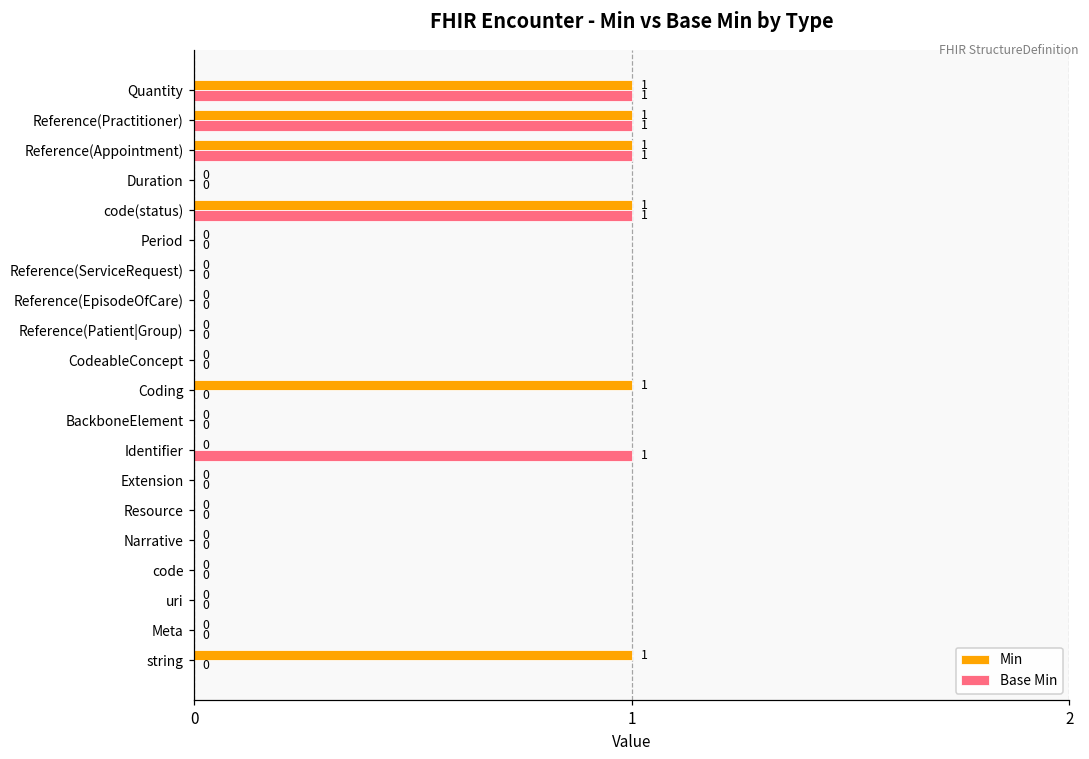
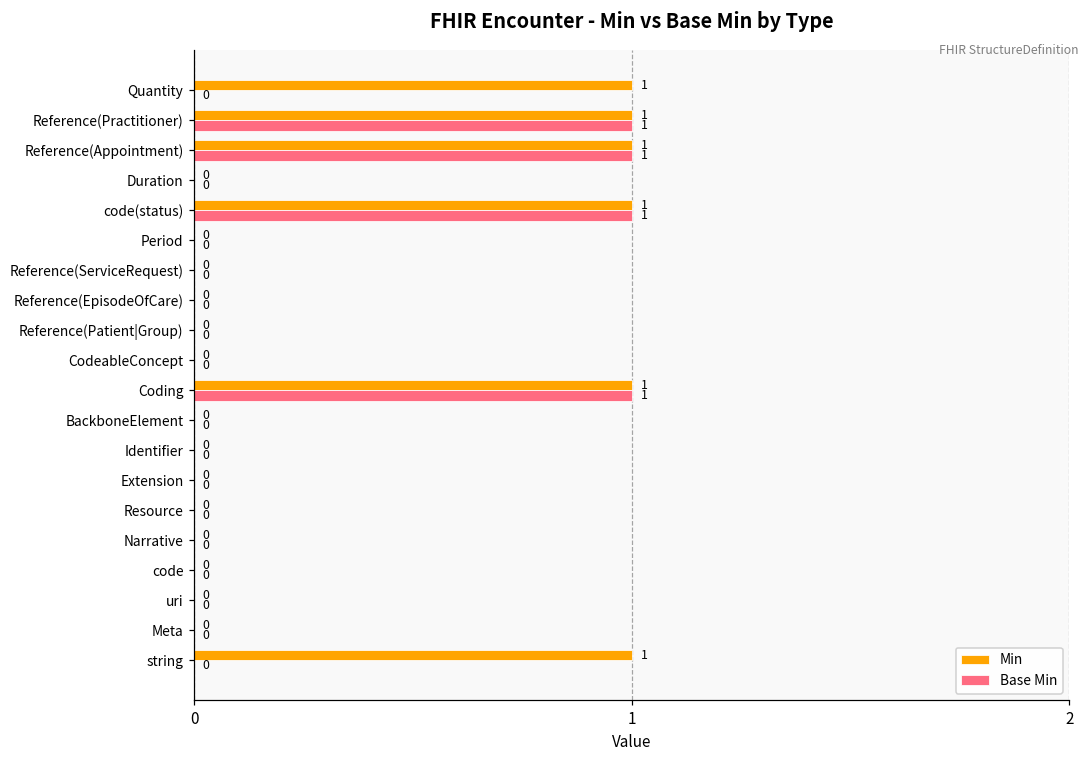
  {
    "Min": {
      "Quantity": 1,
      "Reference(Practitioner)": 1,
      "Reference(Appointment)": 1,
      "Duration": 0,
      "code(status)": 1,
      "Period": 0,
      "Reference(ServiceRequest)": 0,
      "Reference(EpisodeOfCare)": 0,
      "Reference(Patient|Group)": 0,
      "CodeableConcept": 0,
      "Coding": 1,
      "BackboneElement": 0,
      "Identifier": 0,
      "Extension": 0,
      "Resource": 0,
      "Narrative": 0,
      "code": 0,
      "uri": 0,
      "Meta": 0,
      "string": 1
    },
    "Base Min": {
-     "Quantity": 1,
+     "Quantity": 0,
      "Reference(Practitioner)": 1,
      "Reference(Appointment)": 1,
      "Duration": 0,
      "code(status)": 1,
      "Period": 0,
      "Reference(ServiceRequest)": 0,
      "Reference(EpisodeOfCare)": 0,
      "Reference(Patient|Group)": 0,
      "CodeableConcept": 0,
-     "Coding": 0,
+     "Coding": 1,
      "BackboneElement": 0,
-     "Identifier": 1,
+     "Identifier": 0,
      "Extension": 0,
      "Resource": 0,
      "Narrative": 0,
      "code": 0,
      "uri": 0,
      "Meta": 0,
      "string": 0
    }
  }
